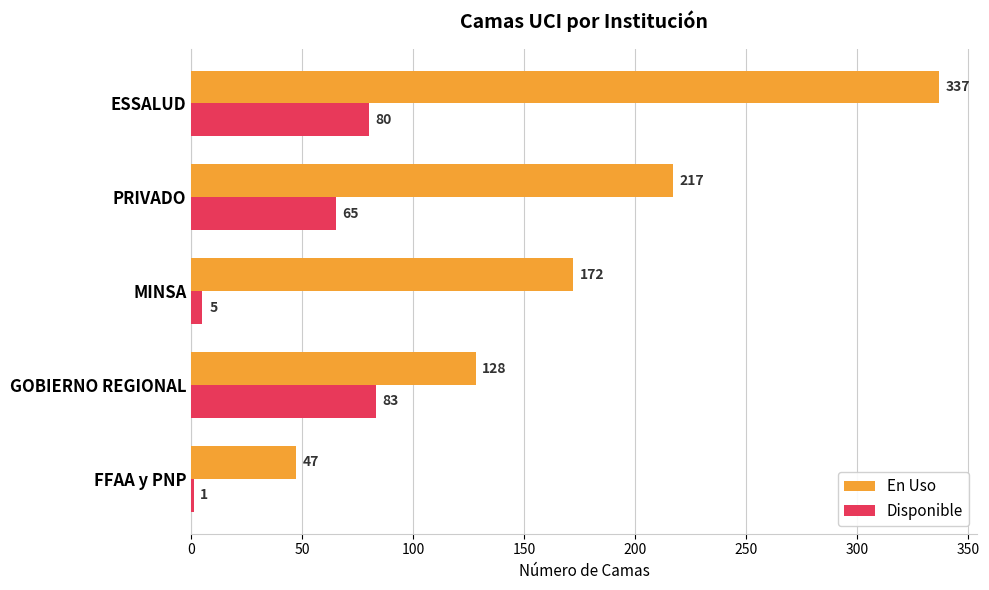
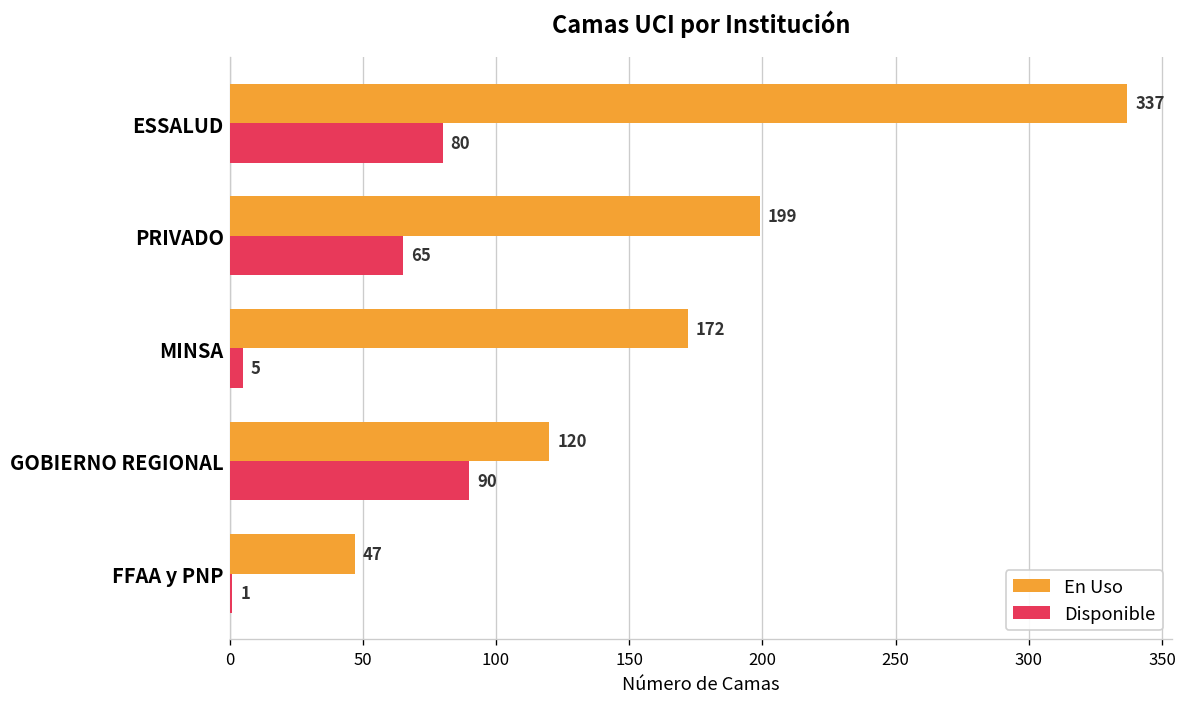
  {
    "En Uso": {
      "ESSALUD": 337,
-     "PRIVADO": 217,
+     "PRIVADO": 199,
      "MINSA": 172,
-     "GOBIERNO REGIONAL": 128,
+     "GOBIERNO REGIONAL": 120,
      "FFAA y PNP": 47
    },
    "Disponible": {
      "ESSALUD": 80,
      "PRIVADO": 65,
      "MINSA": 5,
-     "GOBIERNO REGIONAL": 83,
+     "GOBIERNO REGIONAL": 90,
      "FFAA y PNP": 1
    }
  }
